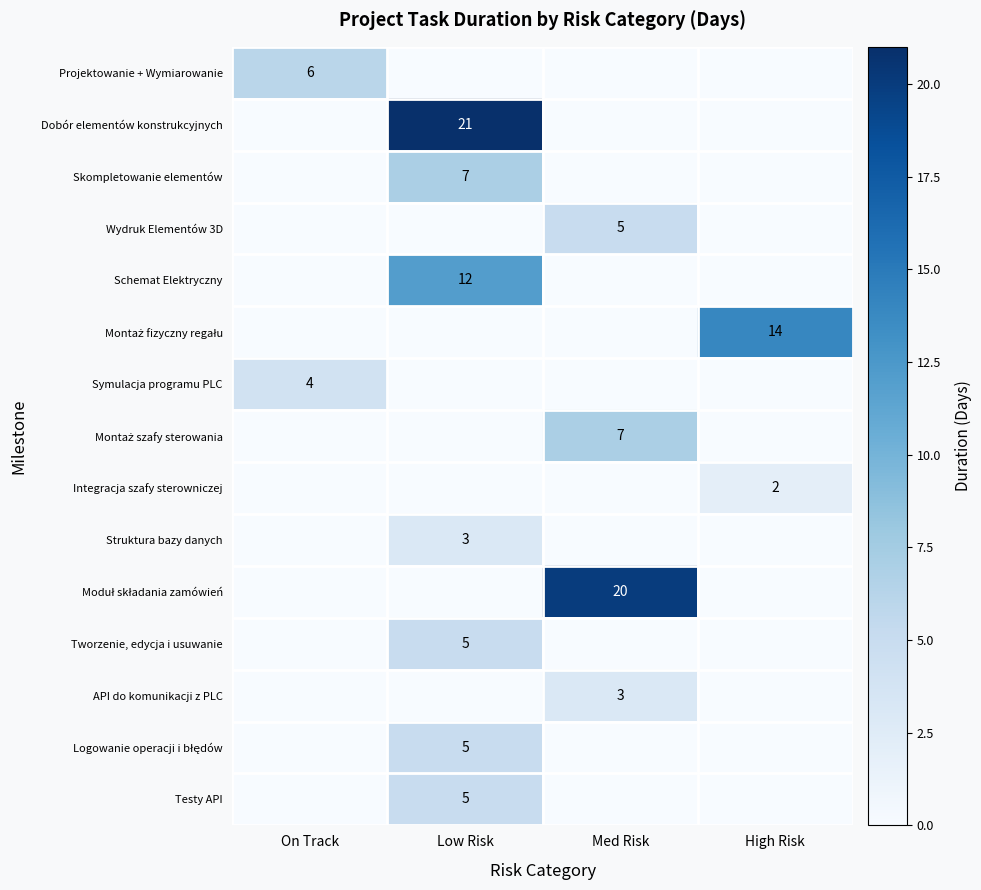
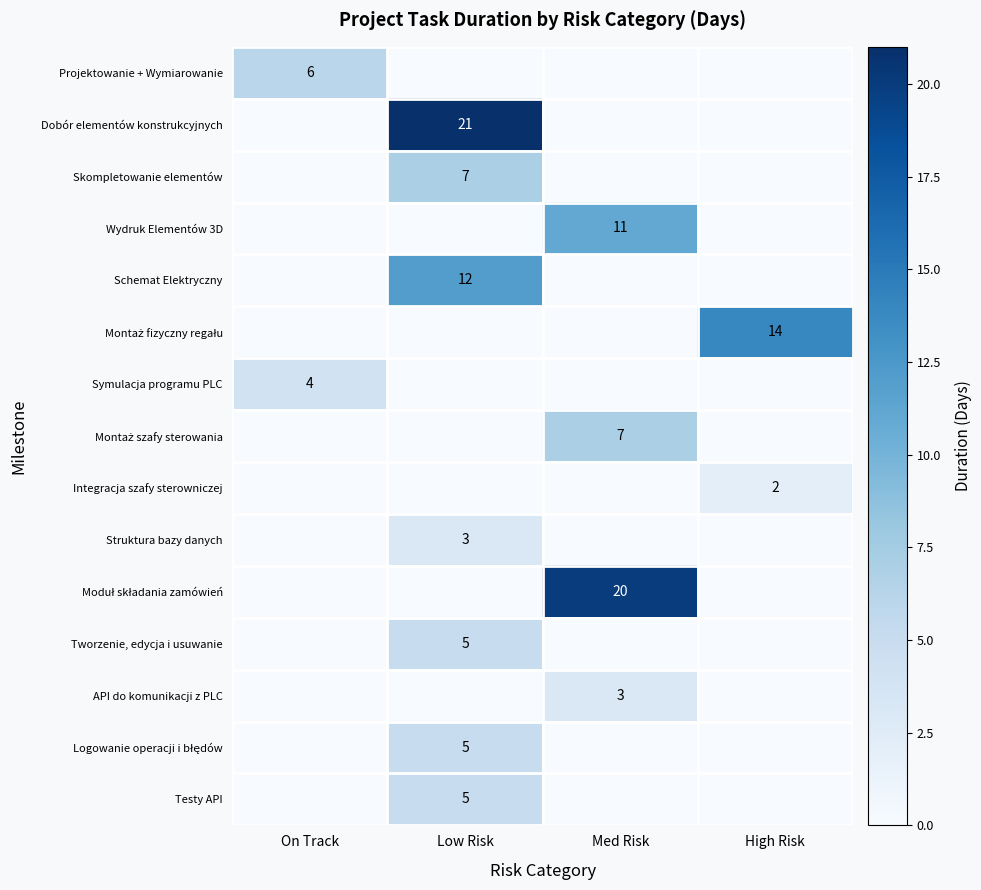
  {
    "Projektowanie + Wymiarowanie": {
      "On Track": 6
    },
    "Dobór elementów konstrukcyjnych": {
      "Low Risk": 21
    },
    "Skompletowanie elementów": {
      "Low Risk": 7
    },
    "Wydruk Elementów 3D": {
-     "Med Risk": 5
+     "Med Risk": 11
    },
    "Schemat Elektryczny": {
      "Low Risk": 12
    },
    "Montaż fizyczny regału": {
      "High Risk": 14
    },
    "Symulacja programu PLC": {
      "On Track": 4
    },
    "Montaż szafy sterowania": {
      "Med Risk": 7
    },
    "Integracja szafy sterowniczej": {
      "High Risk": 2
    },
    "Struktura bazy danych": {
      "Low Risk": 3
    },
    "Moduł składania zamówień": {
      "Med Risk": 20
    },
    "Tworzenie, edycja i usuwanie": {
      "Low Risk": 5
    },
    "API do komunikacji z PLC": {
      "Med Risk": 3
    },
    "Logowanie operacji i błędów": {
      "Low Risk": 5
    },
    "Testy API": {
      "Low Risk": 5
    }
  }
